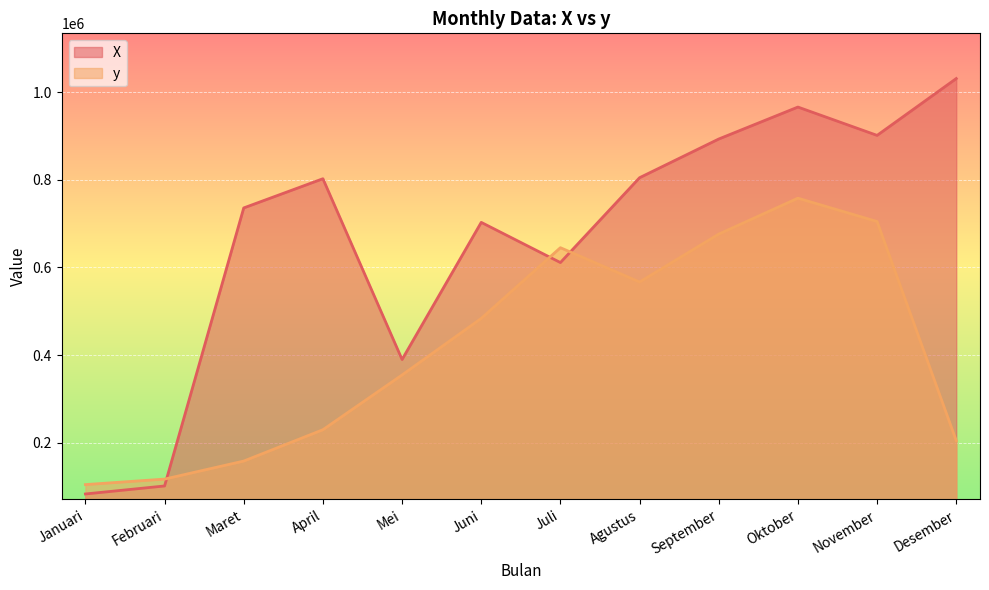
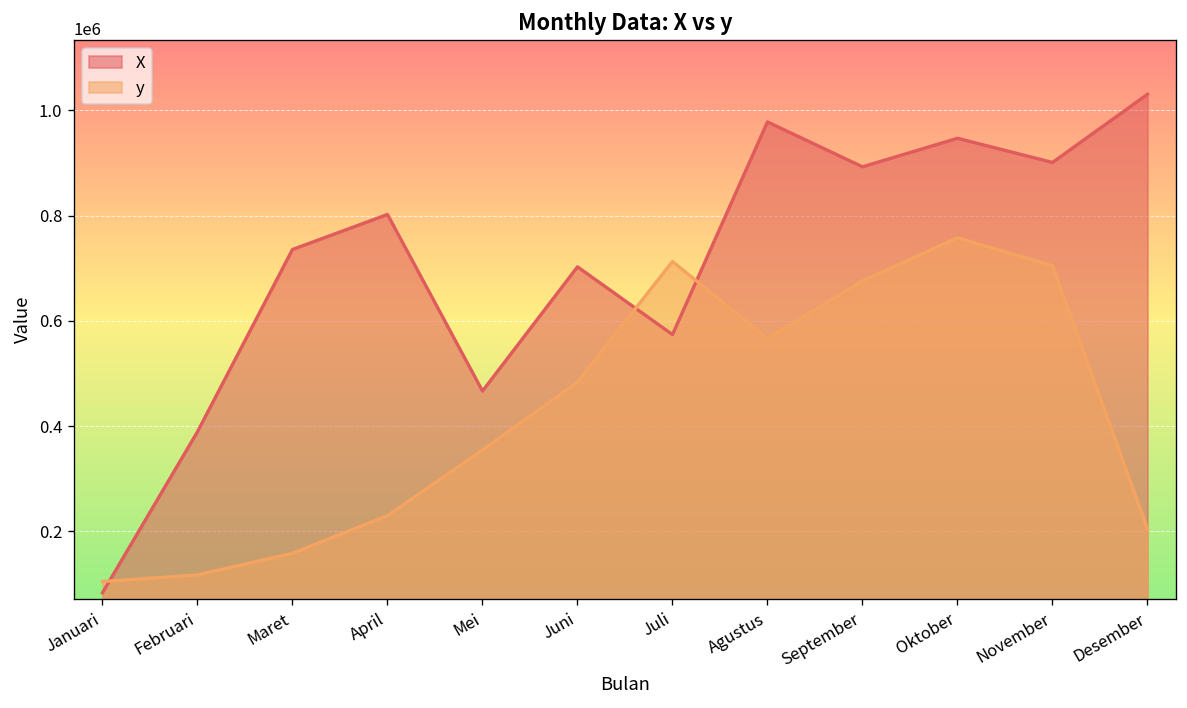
  {
    "X": {
      "Januari": 80000,
-     "Februari": 100000,
+     "Februari": 390000,
      "Maret": 740000,
      "April": 800000,
-     "Mei": 390000,
+     "Mei": 470000,
      "Juni": 700000,
-     "Juli": 610000,
-     "Agustus": 800000,
+     "Juli": 570000,
+     "Agustus": 980000,
      "September": 890000,
-     "Oktober": 970000,
+     "Oktober": 950000,
      "November": 900000,
      "Desember": 1030000
    },
    "y": {
      "Januari": 100000,
      "Februari": 120000,
      "Maret": 160000,
      "April": 230000,
      "Mei": 350000,
      "Juni": 480000,
-     "Juli": 650000,
+     "Juli": 710000,
      "Agustus": 570000,
      "September": 680000,
      "Oktober": 760000,
      "November": 700000,
      "Desember": 210000
    }
  }
